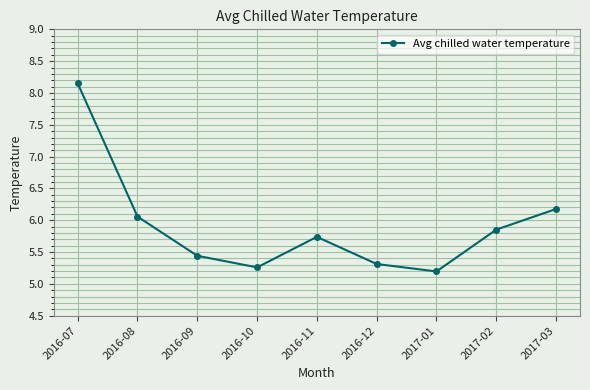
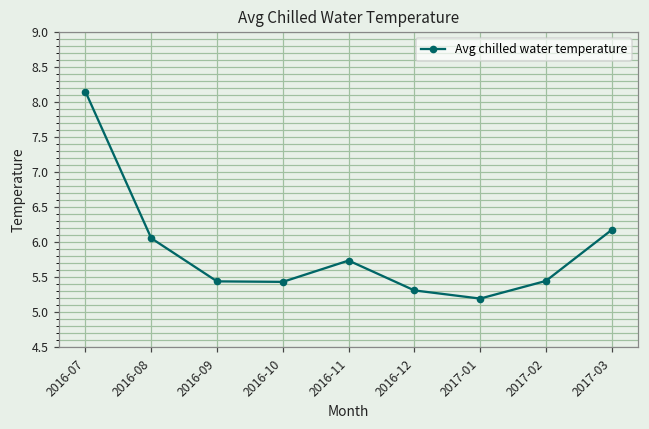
  {
    "2016-07": 8.2,
    "2016-08": 6.1,
    "2016-09": 5.4,
-   "2016-10": 5.3,
+   "2016-10": 5.4,
    "2016-11": 5.7,
    "2016-12": 5.3,
    "2017-01": 5.2,
-   "2017-02": 5.9,
+   "2017-02": 5.4,
    "2017-03": 6.2
  }
